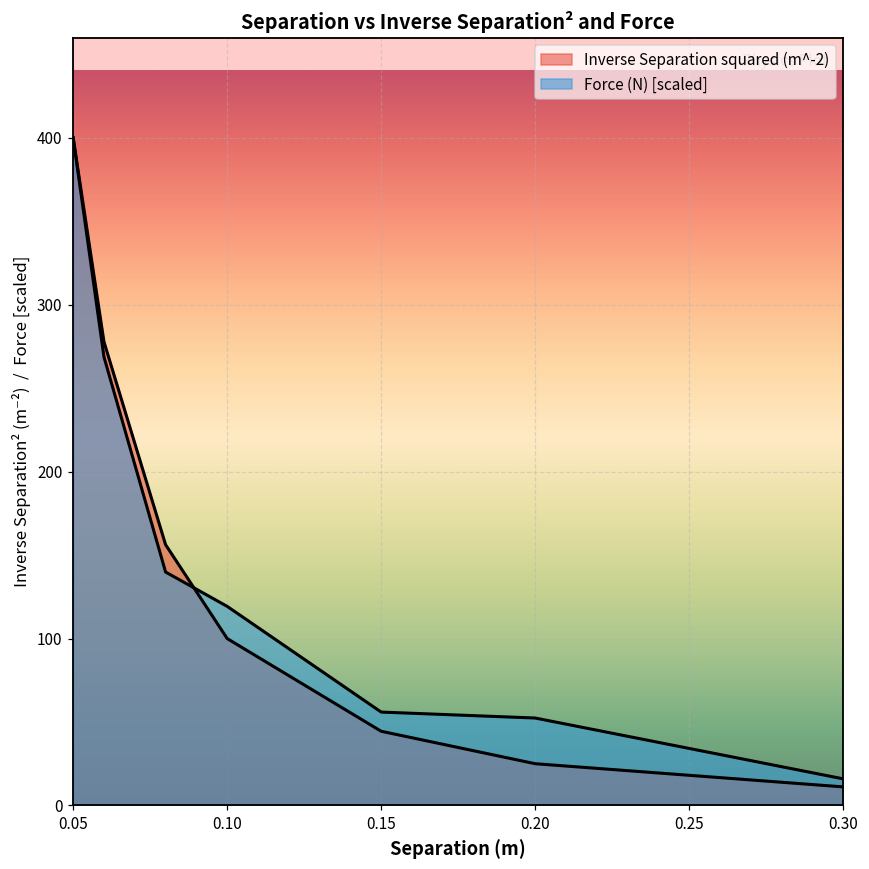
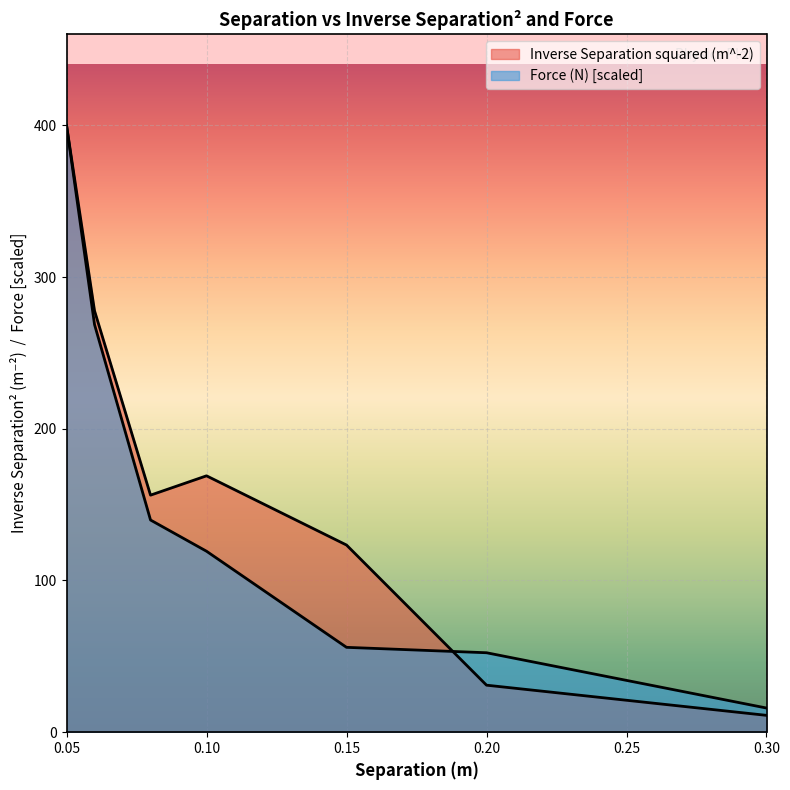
  {
    "Inverse Separation squared (m^-2)": {
-     "0.10": 100,
-     "0.15": 44,
-     "0.20": 25,
+     "0.10": 169,
+     "0.15": 123,
+     "0.20": 31,
      "0.30": 11
    },
    "Force (N) [scaled]": {
      "0.10": 119,
      "0.15": 56,
      "0.20": 52,
      "0.30": 16
    }
  }
